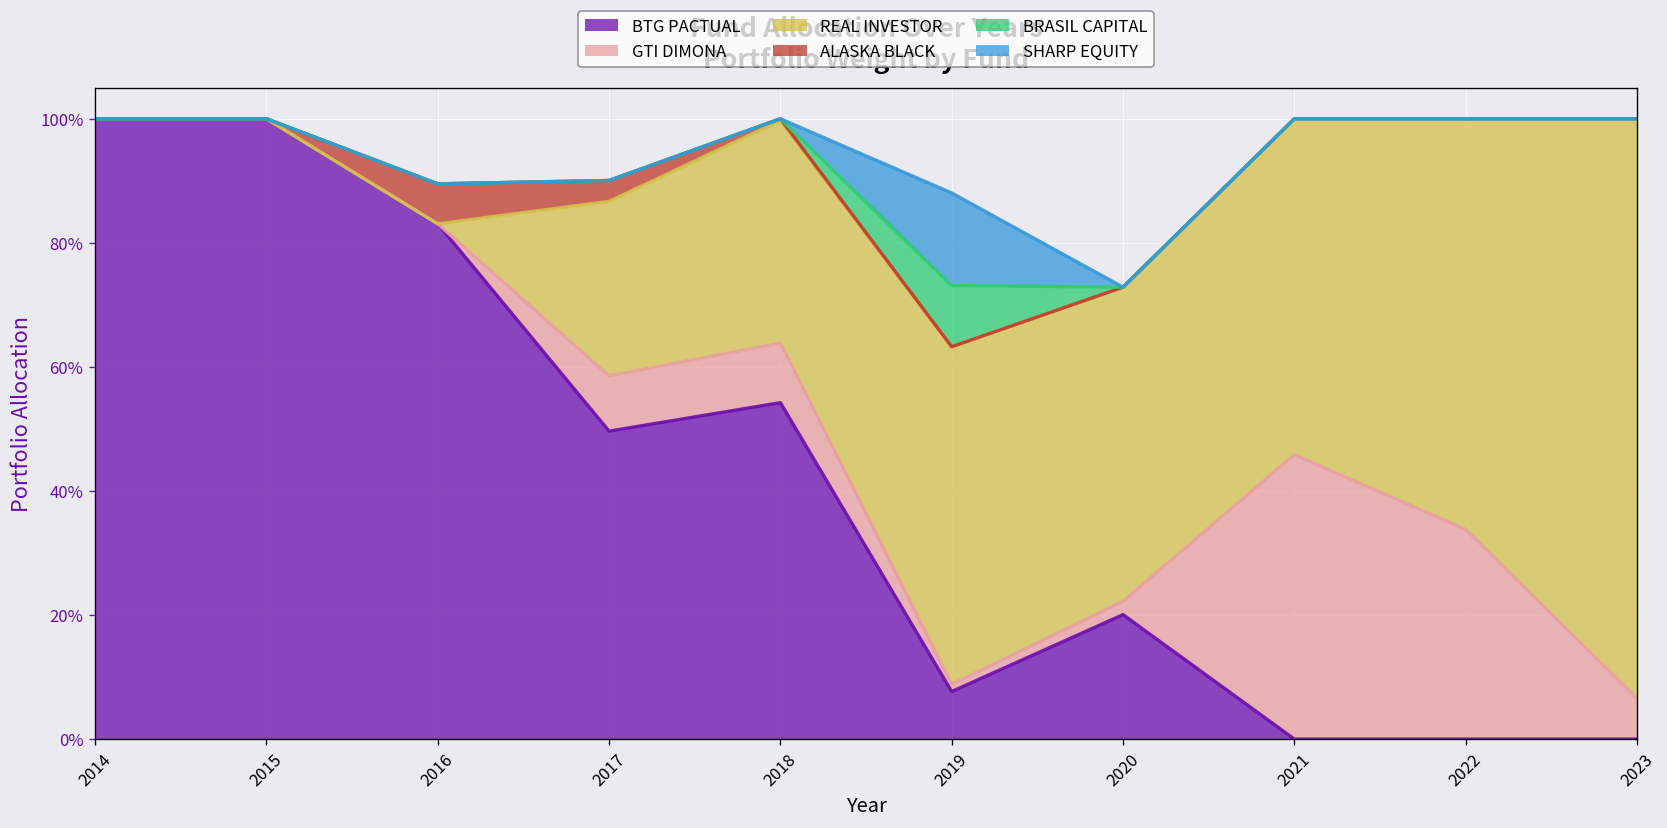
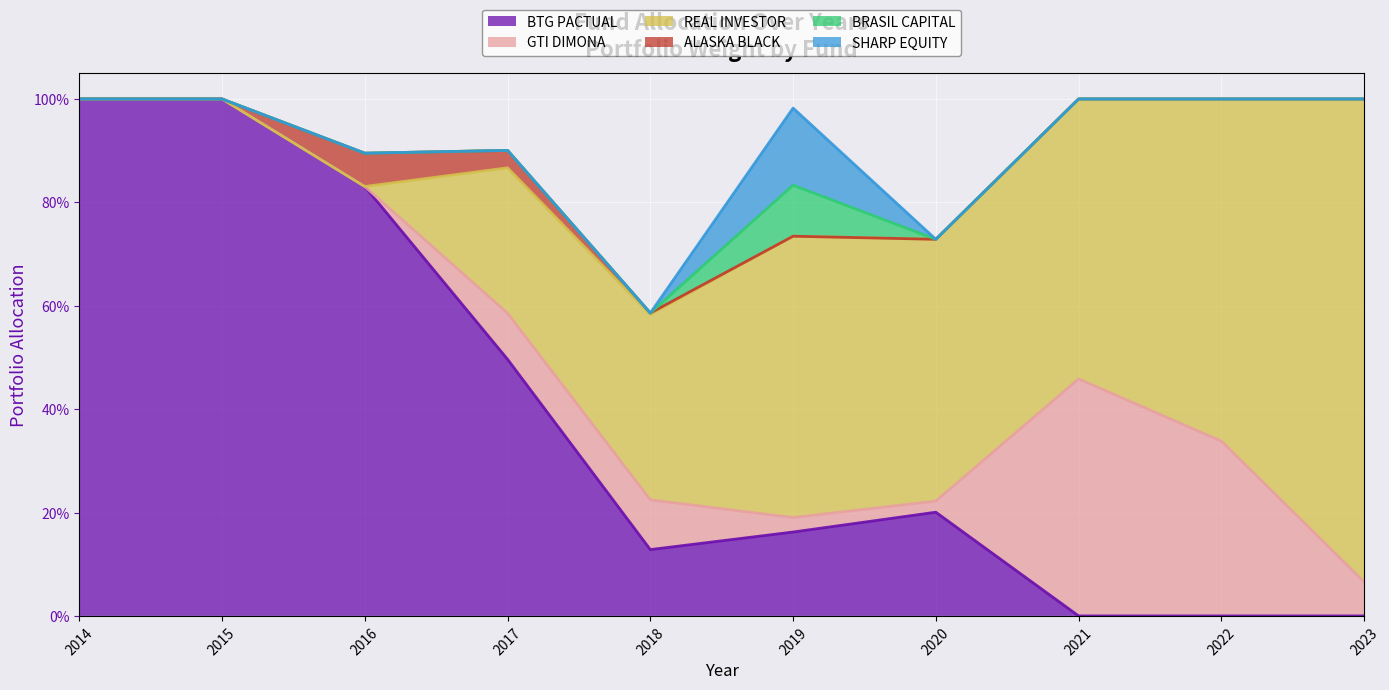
  {
    "BTG PACTUAL": {
      "2017": "50%",
-     "2018": "54%",
-     "2019": "8%",
+     "2018": "13%",
+     "2019": "16%",
      "2020": "20%",
      "2021": "0%",
      "2022": "0%",
      "2023": "0%"
    },
    "GTI DIMONA": {
      "2017": "9%",
      "2018": "10%",
-     "2019": "1%",
+     "2019": "3%",
      "2020": "2%",
      "2021": "46%",
      "2022": "34%",
      "2023": "7%"
    },
    "REAL INVESTOR": {
      "2017": "28%"
    },
    "BRASIL CAPITAL": {
      "2019": "10%"
    },
    "SHARP EQUITY": {
      "2019": "15%"
    }
  }
